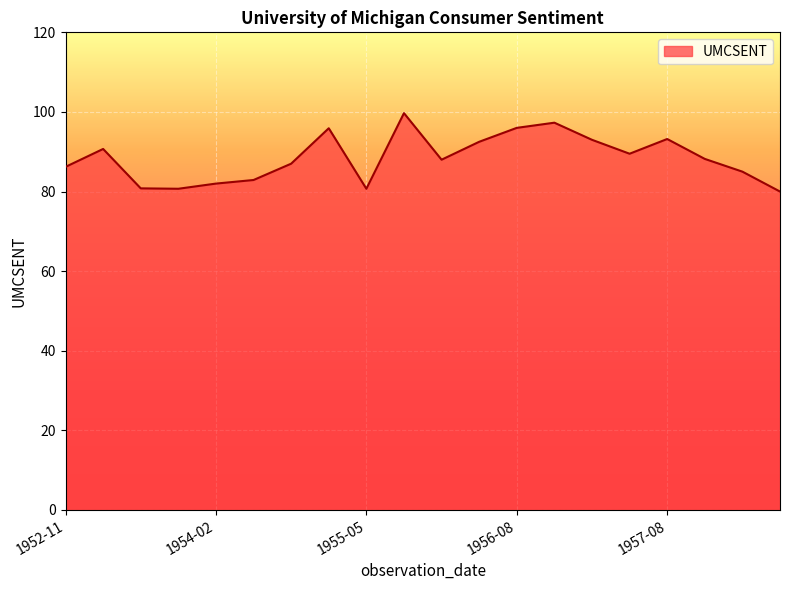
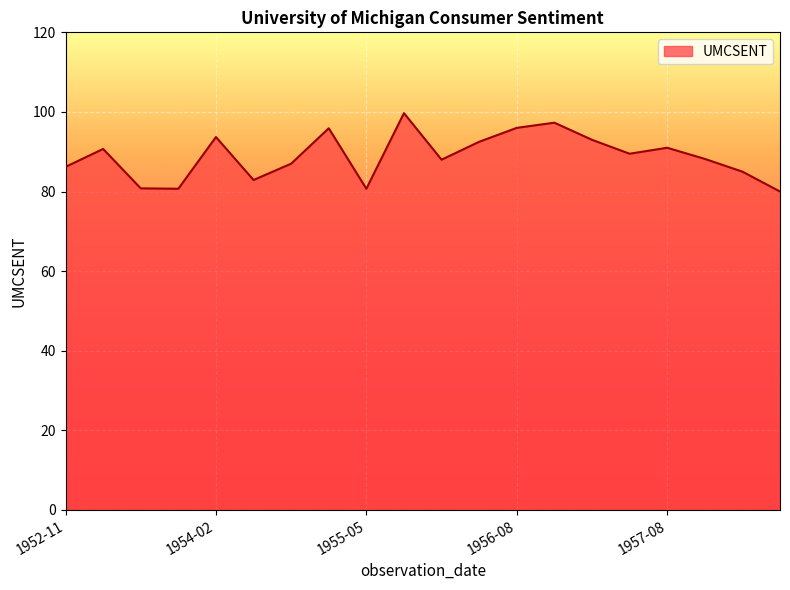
  {
    "1952-11": 86,
-   "1954-02": 82,
+   "1954-02": 94,
    "1955-05": 81,
    "1956-08": 96,
-   "1957-08": 93
+   "1957-08": 91
  }
